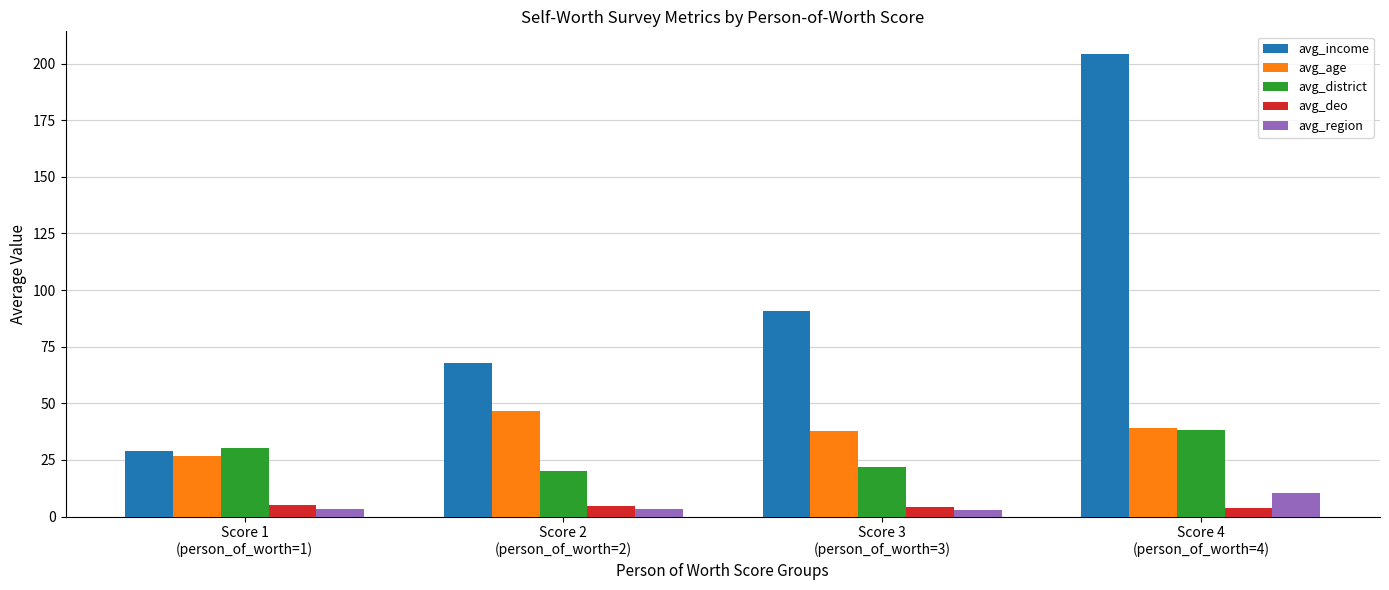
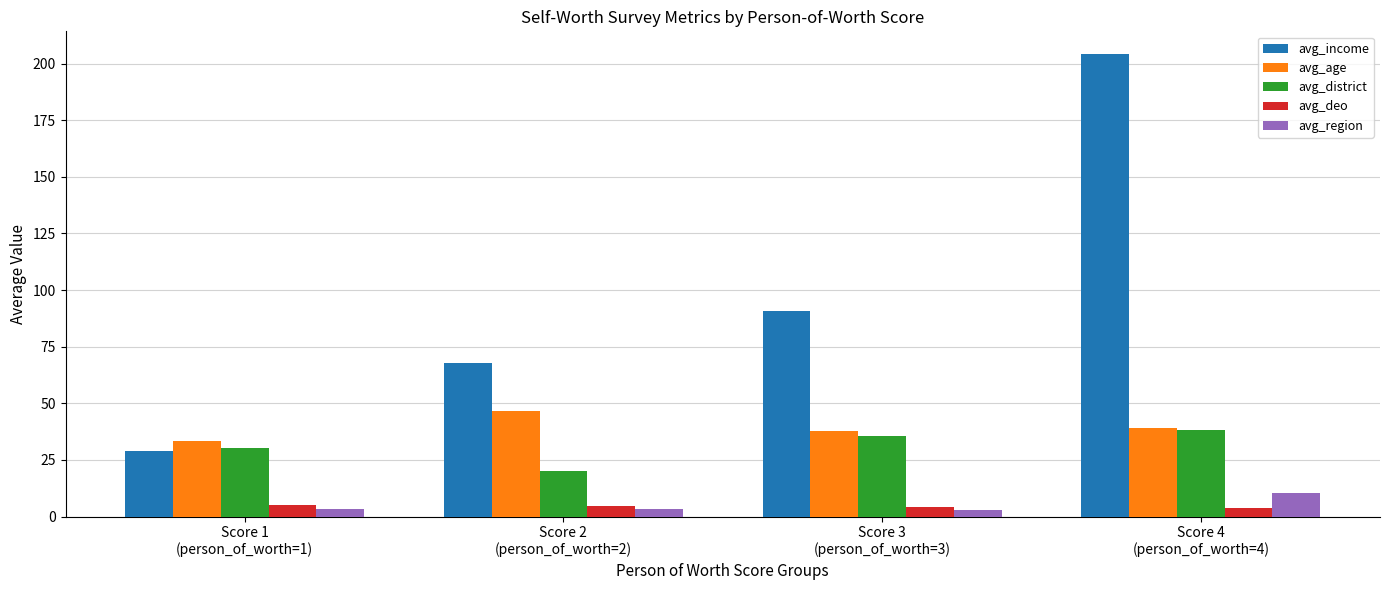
  {
    "avg_income": {
      "Score 1 (person_of_worth=1)": 29,
      "Score 2 (person_of_worth=2)": 68,
      "Score 3 (person_of_worth=3)": 91,
      "Score 4 (person_of_worth=4)": 204
    },
    "avg_age": {
-     "Score 1 (person_of_worth=1)": 27,
+     "Score 1 (person_of_worth=1)": 33,
      "Score 2 (person_of_worth=2)": 46,
      "Score 3 (person_of_worth=3)": 38,
      "Score 4 (person_of_worth=4)": 39
    },
    "avg_district": {
      "Score 1 (person_of_worth=1)": 30,
      "Score 2 (person_of_worth=2)": 20,
-     "Score 3 (person_of_worth=3)": 22,
+     "Score 3 (person_of_worth=3)": 35,
      "Score 4 (person_of_worth=4)": 38
    },
    "avg_deo": {
      "Score 1 (person_of_worth=1)": 5,
      "Score 2 (person_of_worth=2)": 5,
      "Score 3 (person_of_worth=3)": 4,
      "Score 4 (person_of_worth=4)": 4
    },
    "avg_region": {
      "Score 1 (person_of_worth=1)": 3,
      "Score 2 (person_of_worth=2)": 4,
      "Score 3 (person_of_worth=3)": 3,
      "Score 4 (person_of_worth=4)": 10
    }
  }
